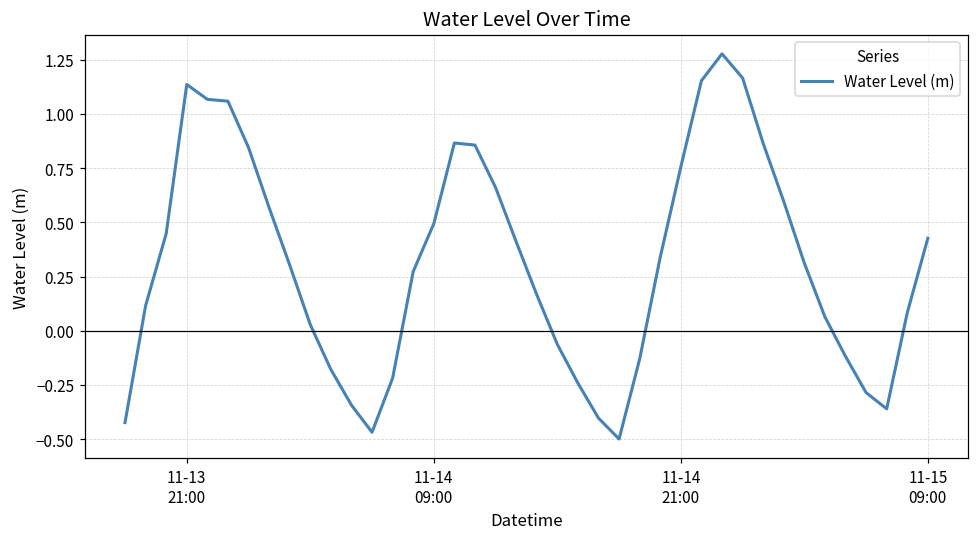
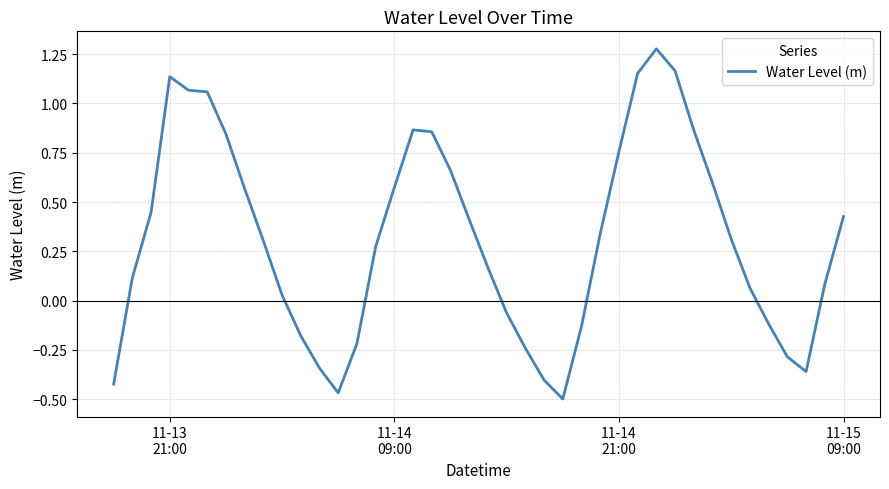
  {
    "11-13 21:00": 1.14,
-   "11-14 09:00": 0.49,
+   "11-14 09:00": 0.57,
    "11-14 21:00": 0.76,
    "11-15 09:00": 0.43
  }
